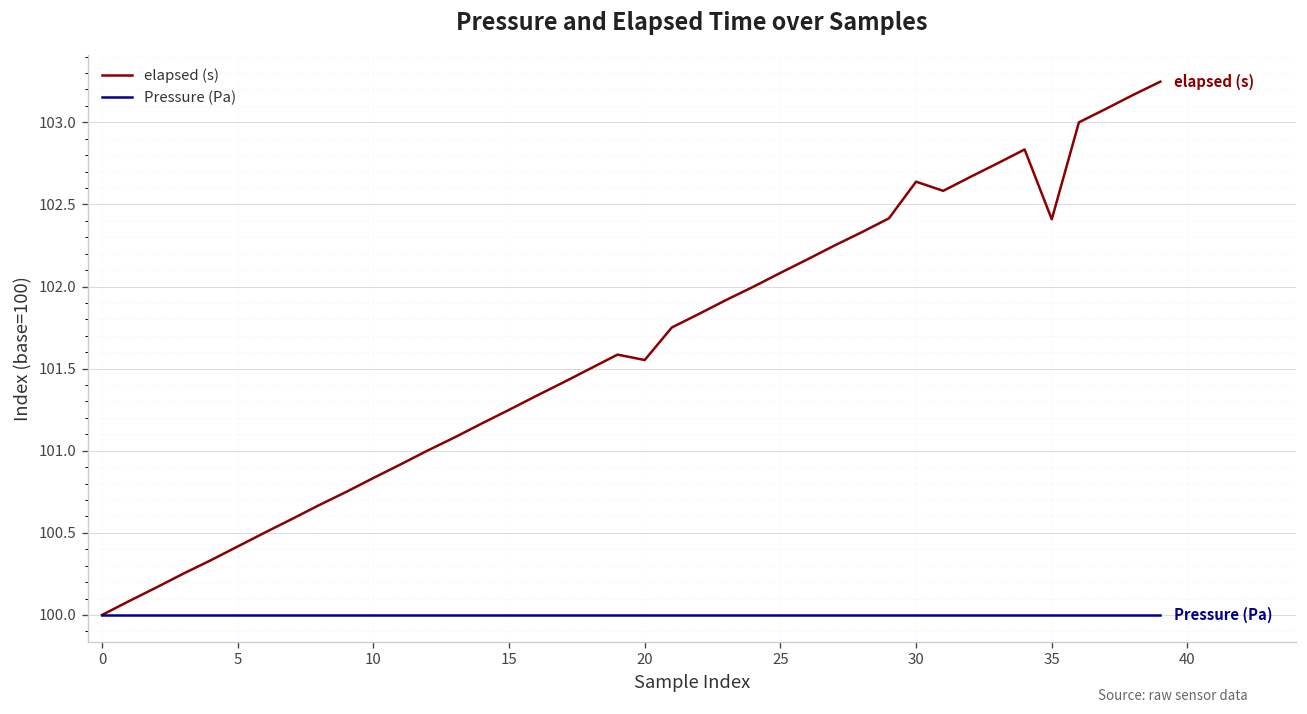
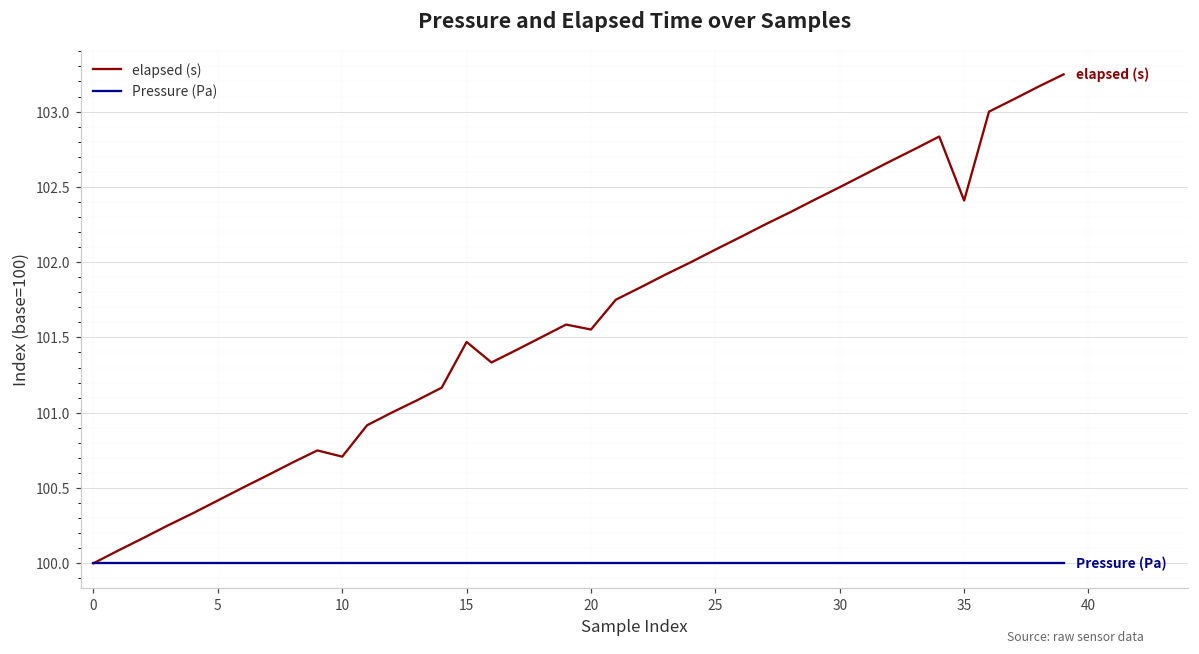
  {
    "elapsed (s)": {
      "5": 100.42,
-     "10": 100.83,
-     "15": 101.25,
+     "10": 100.71,
+     "15": 101.47,
      "20": 101.55,
      "25": 102.08,
-     "30": 102.64,
+     "30": 102.50,
      "35": 102.41
    },
    "Pressure (Pa)": {
      "5": 100.00,
      "10": 100.00,
      "15": 100.00,
      "20": 100.00,
      "25": 100.00,
      "30": 100.00,
      "35": 100.00
    }
  }
